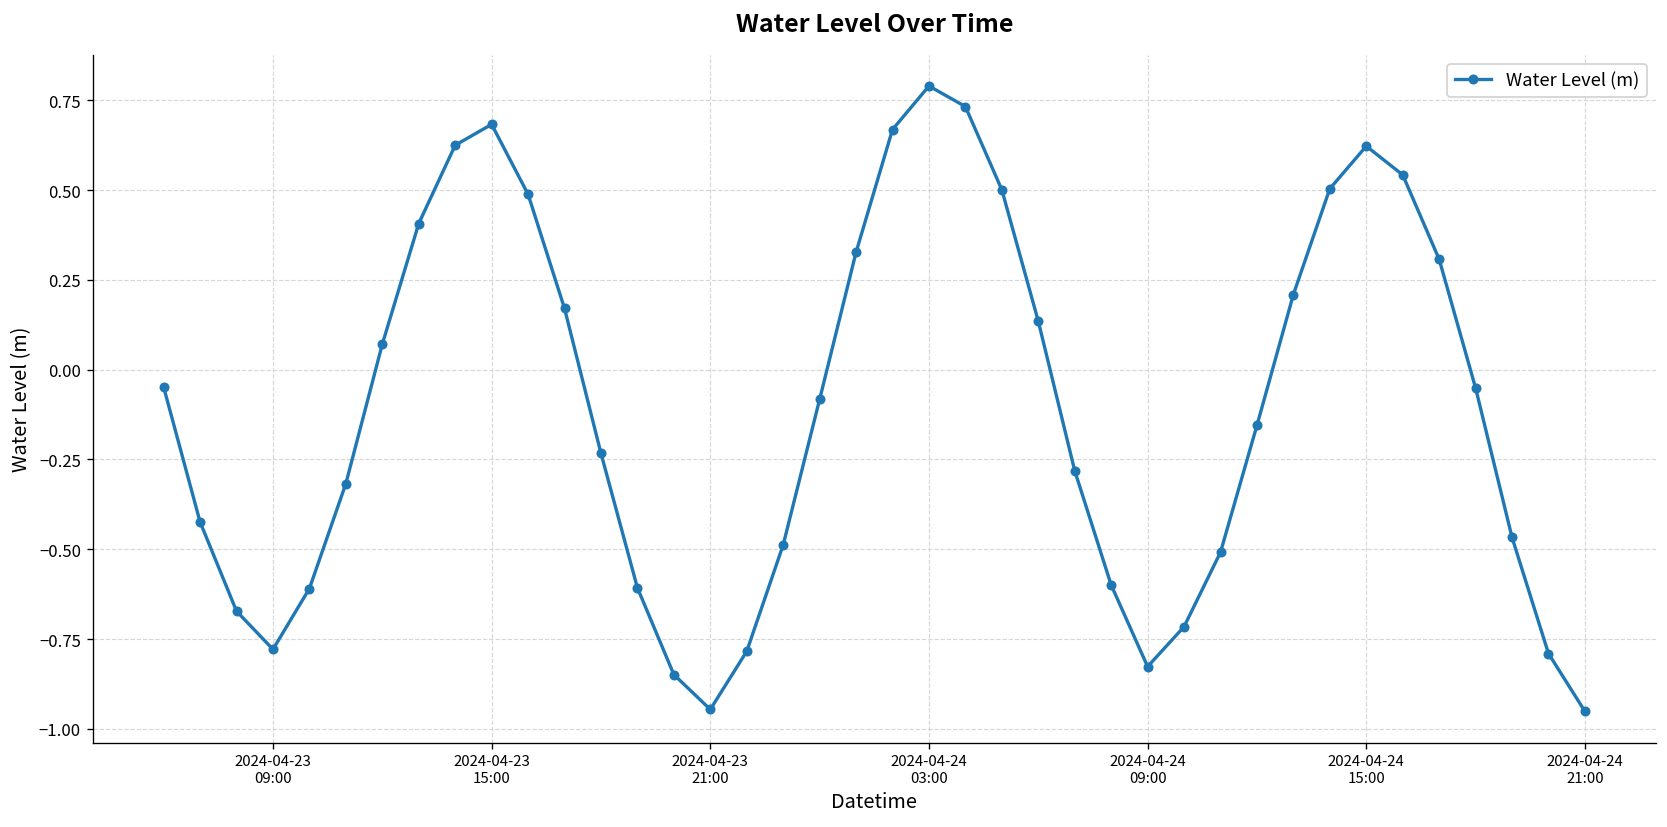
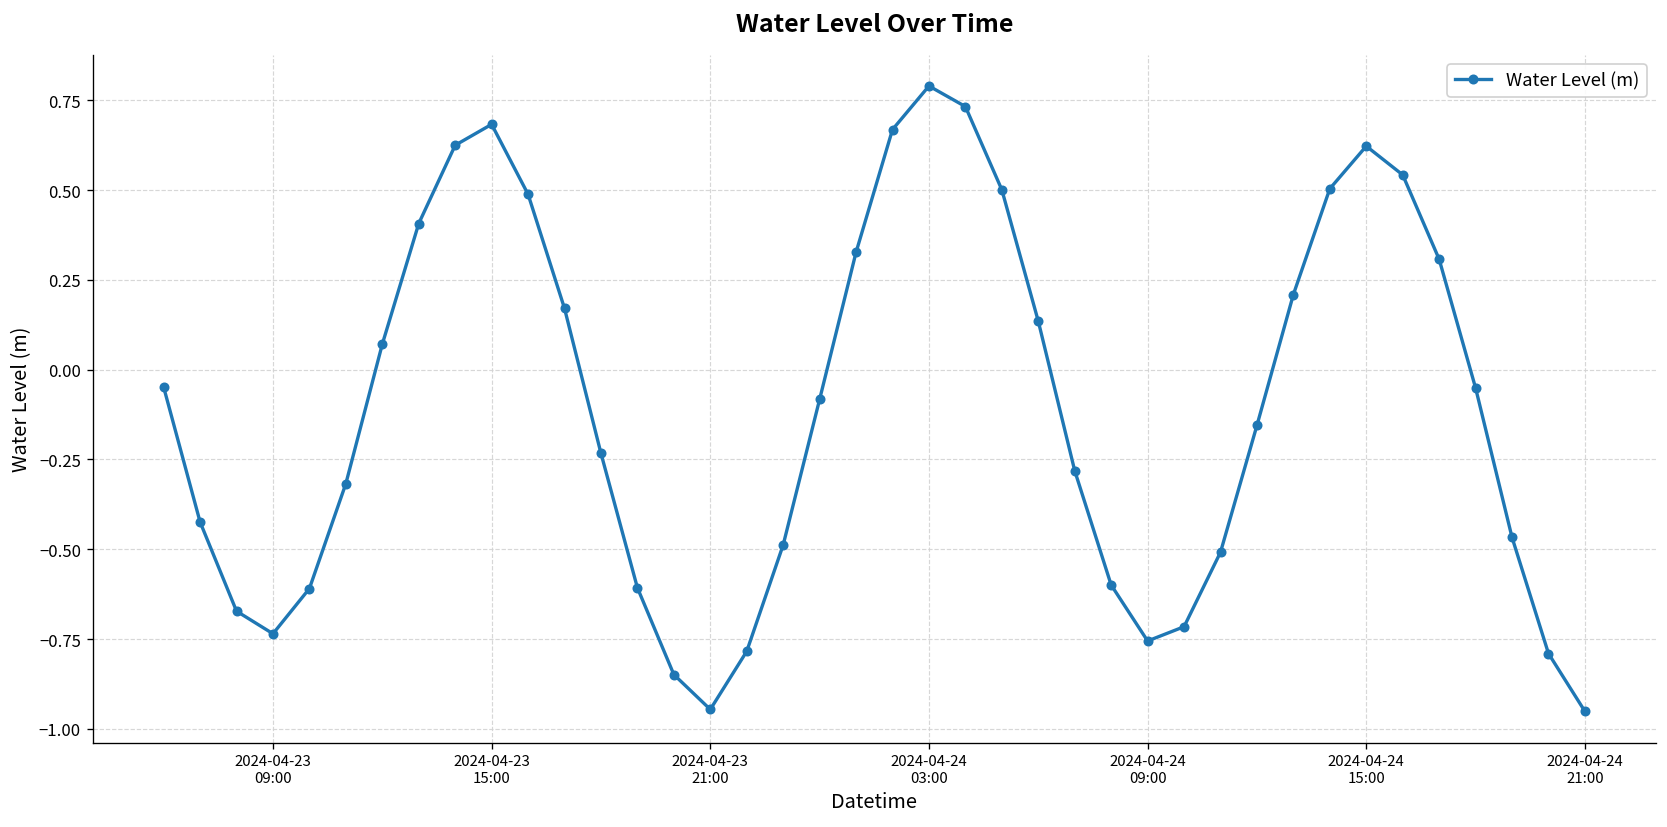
  {
-   "2024-04-23 09:00": -0.78,
+   "2024-04-23 09:00": -0.74,
    "2024-04-23 15:00": 0.68,
    "2024-04-23 21:00": -0.95,
    "2024-04-24 03:00": 0.79,
-   "2024-04-24 09:00": -0.83,
+   "2024-04-24 09:00": -0.76,
    "2024-04-24 15:00": 0.62,
    "2024-04-24 21:00": -0.95
  }
